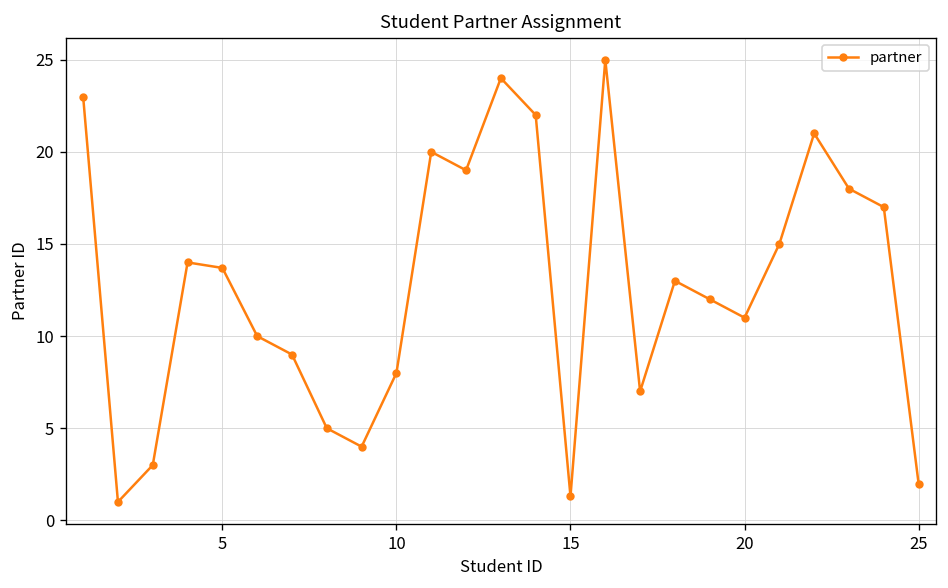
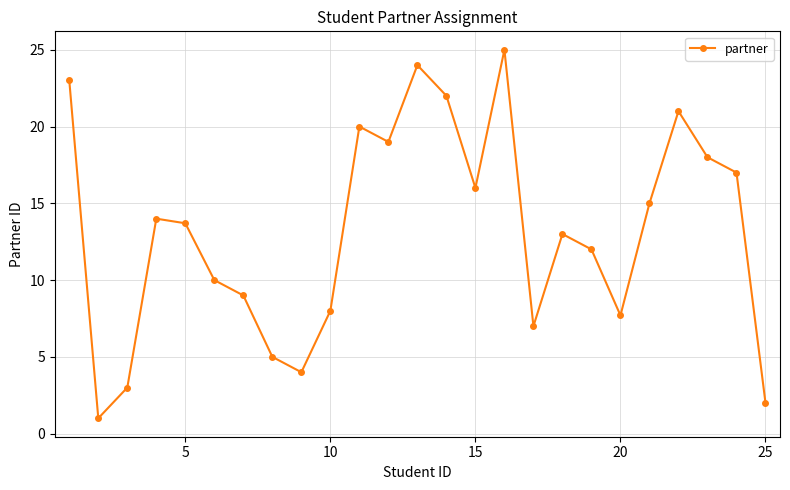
  {
    "5": 13.7,
    "10": 8.0,
-   "15": 1.3,
-   "20": 11.0,
+   "15": 16.0,
+   "20": 7.7,
    "25": 2.0
  }
